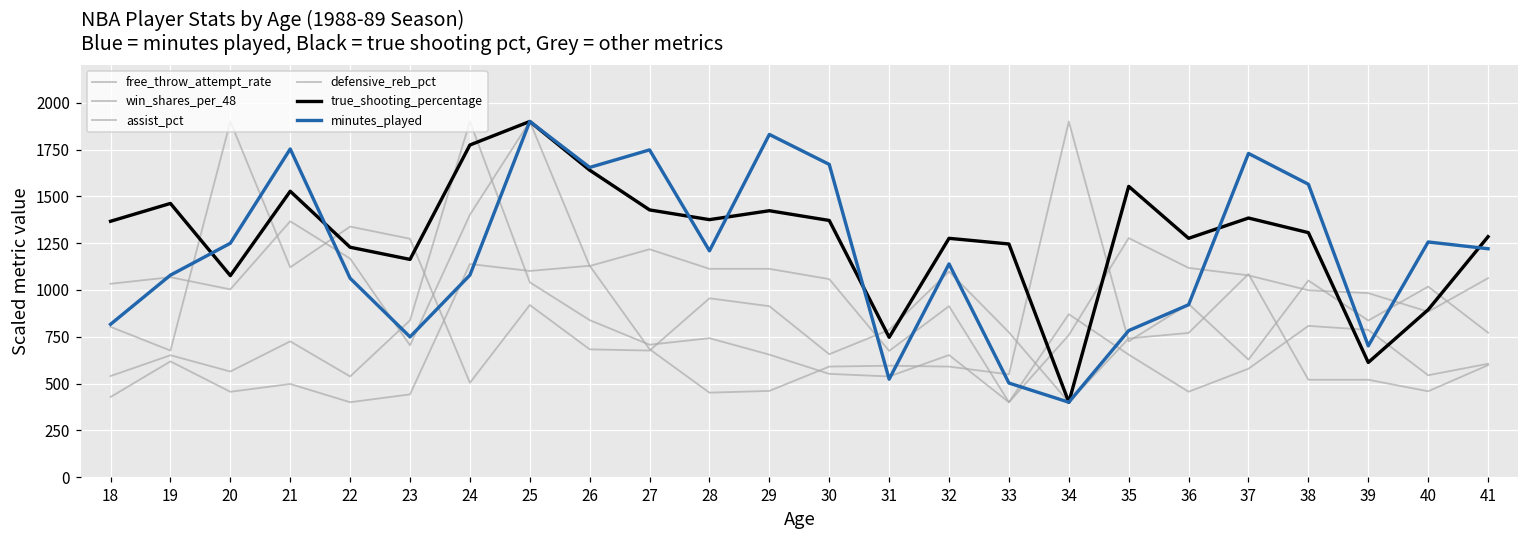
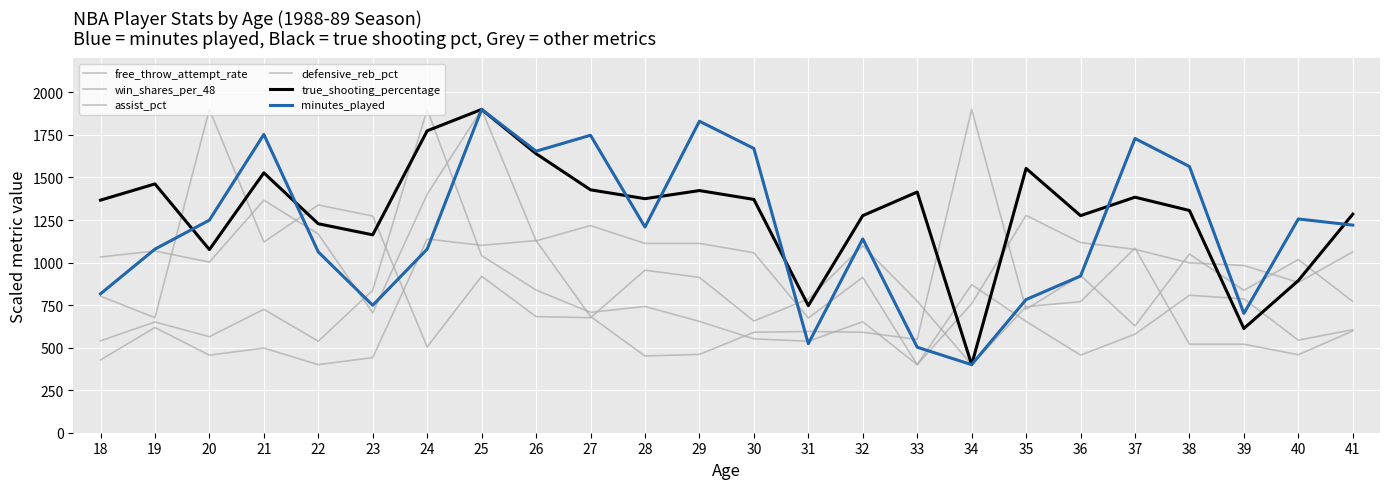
  {
    "true_shooting_percentage": {
      "18": 1370,
      "19": 1460,
      "20": 1080,
      "21": 1530,
      "22": 1230,
      "23": 1160,
      "24": 1770,
      "27": 1430,
      "28": 1380,
      "29": 1420,
      "30": 1370,
      "31": 750,
      "32": 1280,
-     "33": 1250,
+     "33": 1410,
      "35": 1550,
      "36": 1280,
      "37": 1380,
      "38": 1310,
      "39": 610,
      "41": 1280
    },
    "minutes_played": {
      "20": 1250,
      "21": 1750,
      "22": 1060,
      "23": 750,
      "24": 1080,
      "27": 1750,
      "28": 1210,
      "29": 1830,
      "30": 1670,
      "32": 1140,
      "33": 500,
      "35": 780,
      "37": 1730,
      "38": 1560,
      "39": 700,
      "40": 1260,
      "41": 1220
    }
  }
